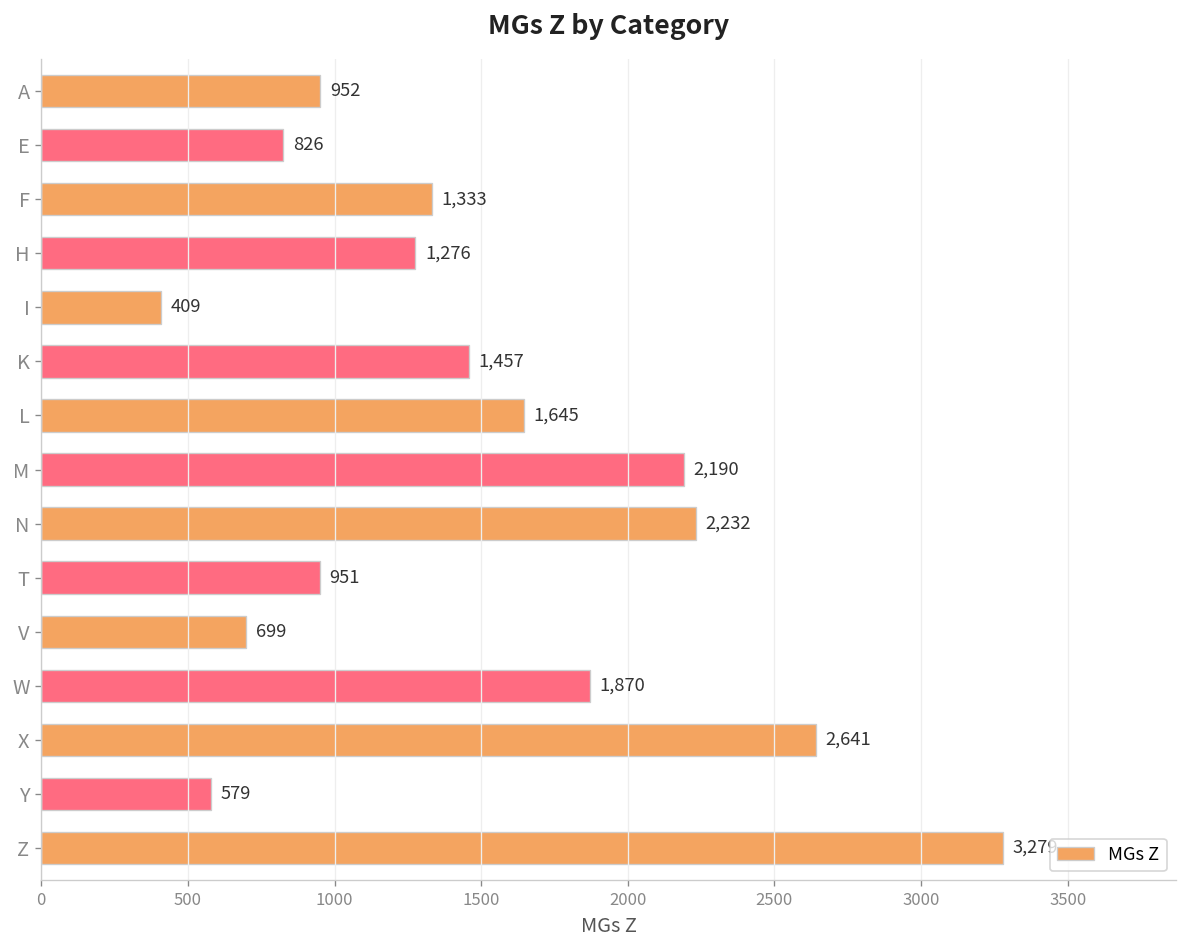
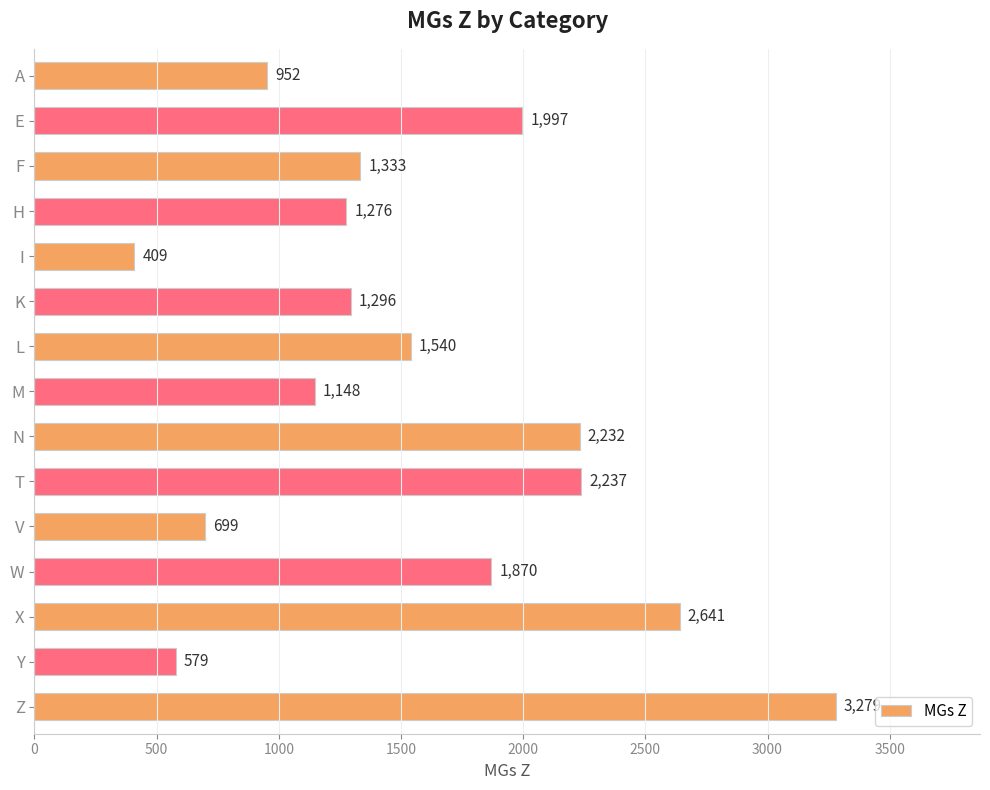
  {
    "A": "952",
-   "E": "826",
+   "E": "1,997",
    "F": "1,333",
    "H": "1,276",
    "I": "409",
-   "K": "1,457",
-   "L": "1,645",
-   "M": "2,190",
+   "K": "1,296",
+   "L": "1,540",
+   "M": "1,148",
    "N": "2,232",
-   "T": "951",
+   "T": "2,237",
    "V": "699",
    "W": "1,870",
    "X": "2,641",
    "Y": "579"
  }
